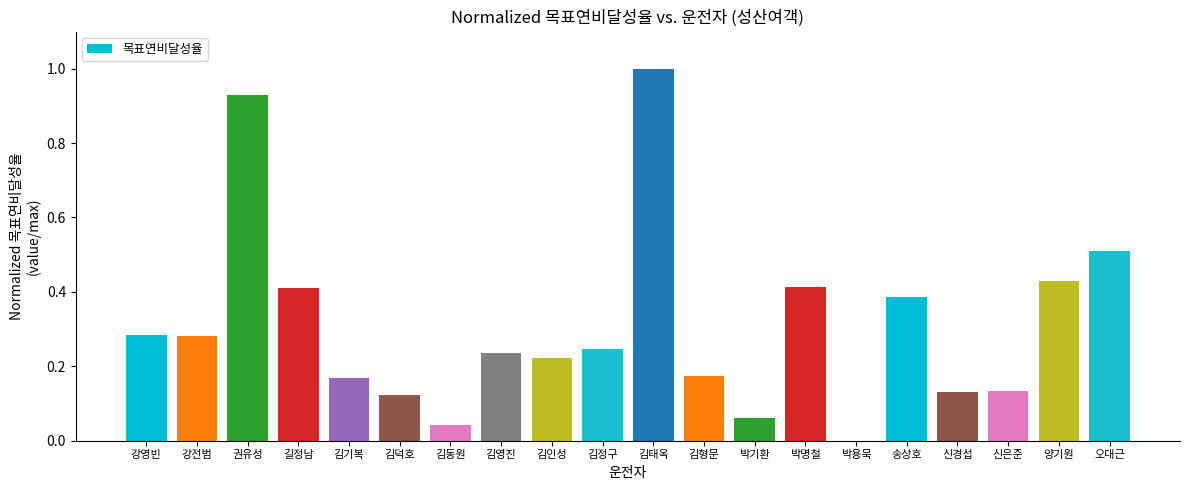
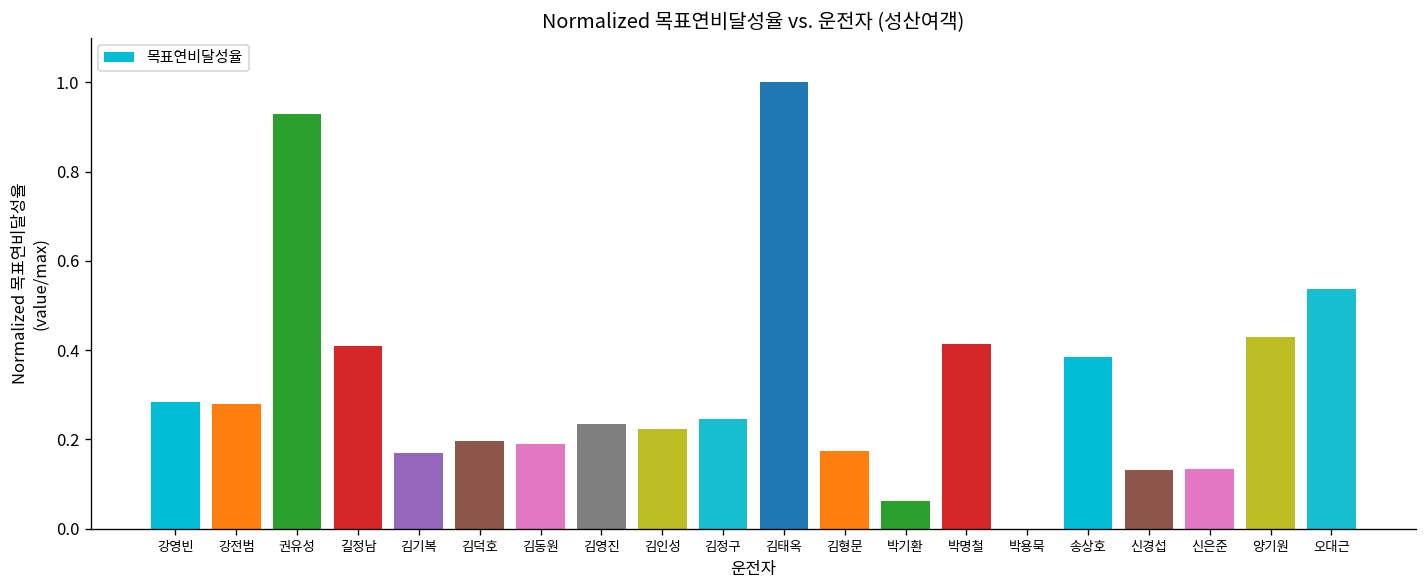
  {
    "강영빈": 0.28,
    "강전범": 0.28,
    "권유성": 0.93,
    "길정남": 0.41,
    "김기복": 0.17,
-   "김덕호": 0.12,
-   "김동원": 0.04,
+   "김덕호": 0.20,
+   "김동원": 0.19,
    "김영진": 0.23,
    "김인성": 0.22,
    "김정구": 0.25,
    "김태옥": 1.00,
    "김형문": 0.17,
    "박기환": 0.06,
    "박명철": 0.41,
    "박용묵": 0.00,
    "송상호": 0.39,
    "신경섭": 0.13,
    "신은준": 0.13,
    "양기원": 0.43,
-   "오대근": 0.51
+   "오대근": 0.54
  }
